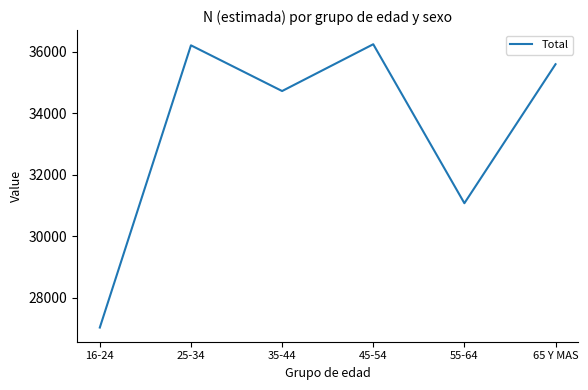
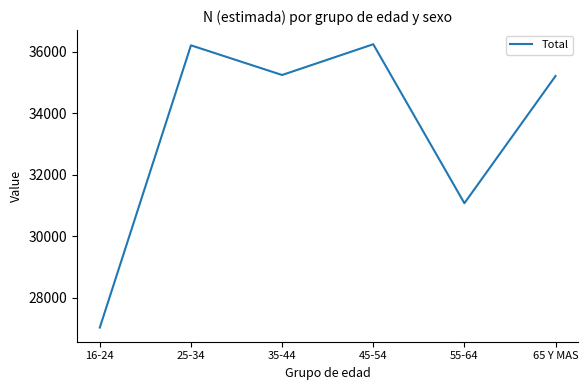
  {
    "16-24": 27000,
    "25-34": 36200,
-   "35-44": 34700,
+   "35-44": 35200,
    "45-54": 36200,
    "55-64": 31100,
-   "65 Y MAS": 35600
+   "65 Y MAS": 35200
  }
